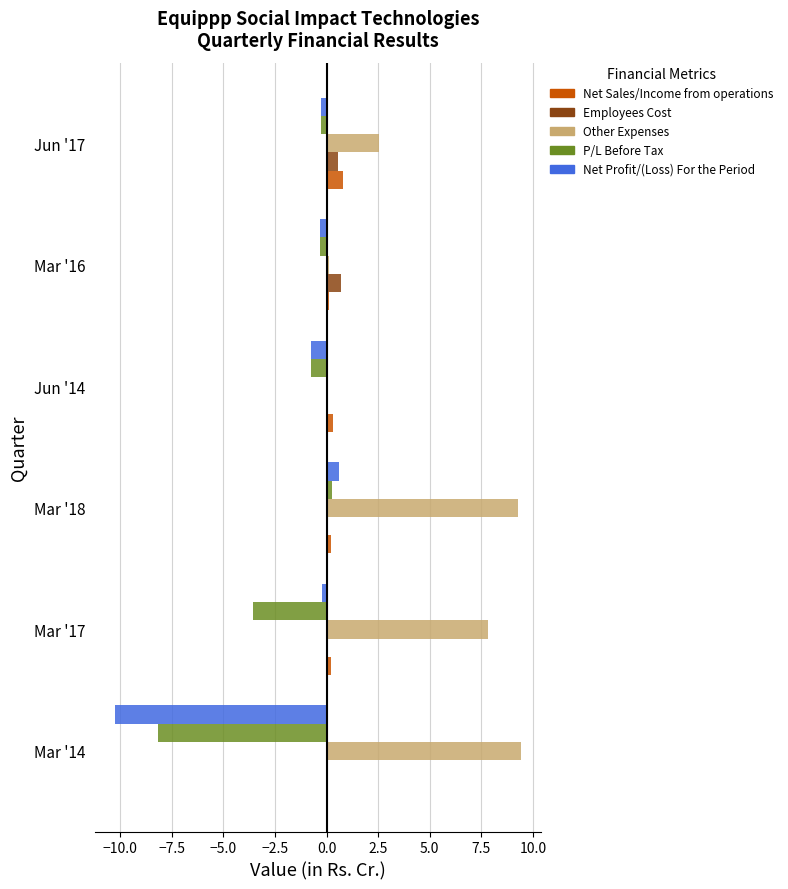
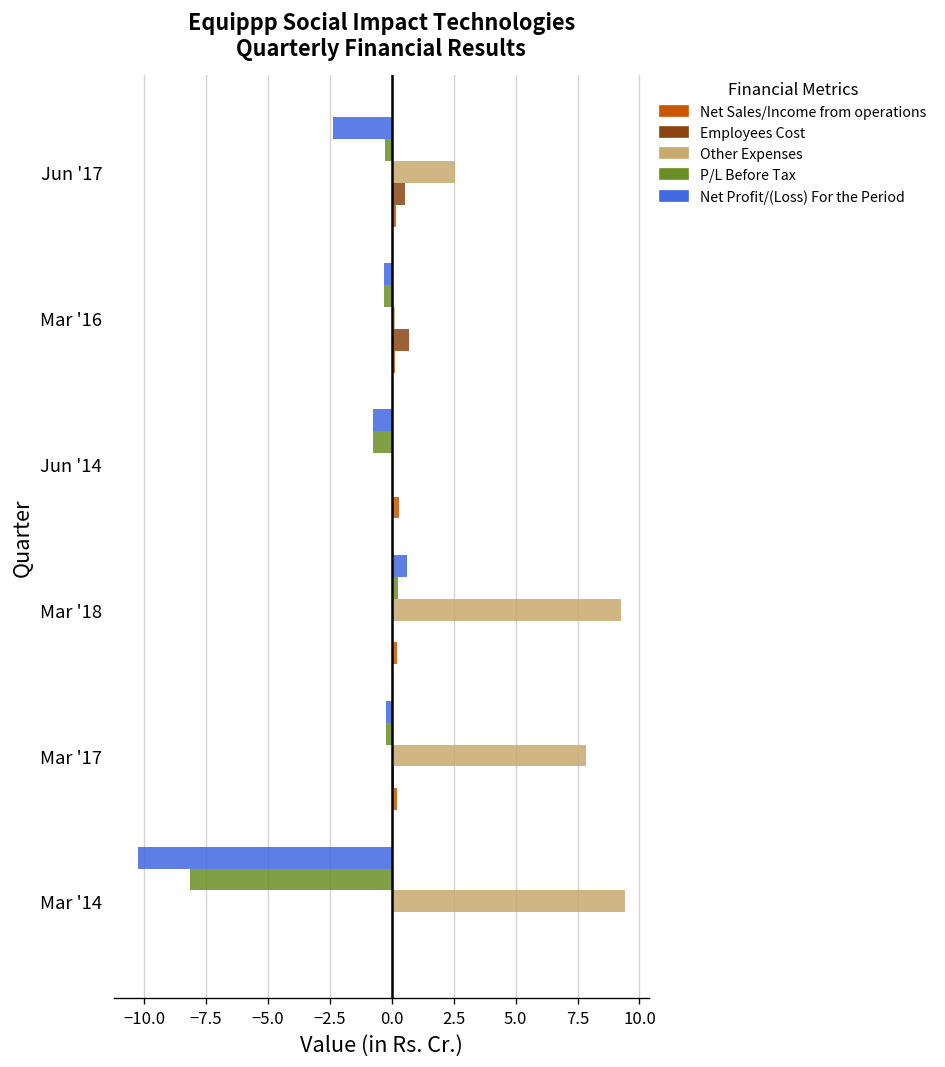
  {
    "Net Sales/Income from operations": {
-     "Jun '17": 0.8,
+     "Jun '17": 0.2,
      "Mar '16": 0.1,
      "Jun '14": 0.3,
      "Mar '18": 0.2,
      "Mar '17": 0.2
    },
    "Employees Cost": {
      "Jun '17": 0.6,
      "Mar '16": 0.7
    },
    "Other Expenses": {
      "Jun '17": 2.6,
      "Mar '16": 0.1,
      "Mar '18": 9.3,
      "Mar '17": 7.8,
      "Mar '14": 9.4
    },
    "P/L Before Tax": {
      "Jun '17": -0.3,
      "Mar '16": -0.3,
      "Jun '14": -0.8,
      "Mar '18": 0.3,
-     "Mar '17": -3.6,
+     "Mar '17": -0.2,
      "Mar '14": -8.2
    },
    "Net Profit/(Loss) For the Period": {
-     "Jun '17": -0.3,
+     "Jun '17": -2.4,
      "Mar '16": -0.3,
      "Jun '14": -0.8,
      "Mar '18": 0.6,
      "Mar '17": -0.2,
      "Mar '14": -10.2
    }
  }
